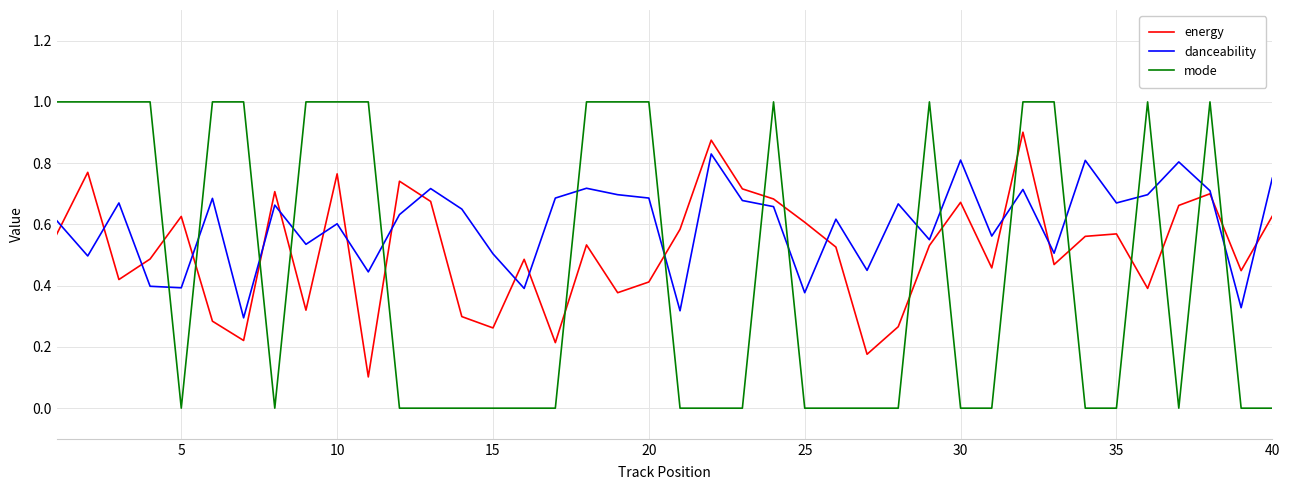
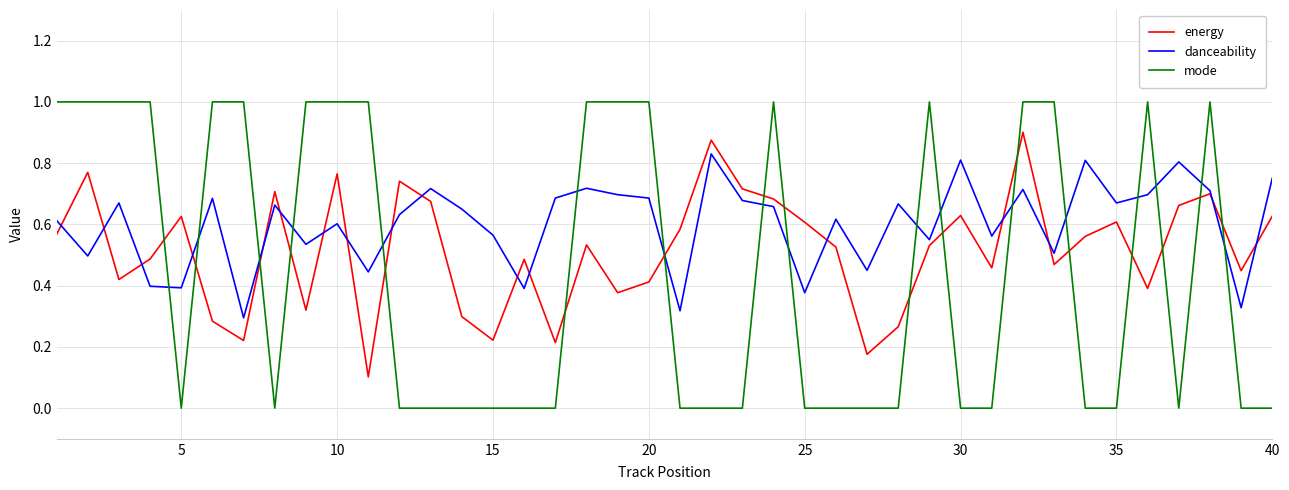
  {
    "energy": {
      "5": 0.63,
      "10": 0.77,
-     "15": 0.26,
+     "15": 0.22,
      "20": 0.41,
      "25": 0.61,
-     "30": 0.67,
-     "35": 0.57,
+     "30": 0.63,
+     "35": 0.61,
      "40": 0.63
    },
    "danceability": {
      "5": 0.39,
      "10": 0.60,
-     "15": 0.50,
+     "15": 0.57,
      "20": 0.69,
      "25": 0.38,
      "30": 0.81,
      "35": 0.67,
      "40": 0.75
    },
    "mode": {
      "5": 0.00,
      "10": 1.00,
      "15": 0.00,
      "20": 1.00,
      "25": 0.00,
      "30": 0.00,
      "35": 0.00,
      "40": 0.00
    }
  }
